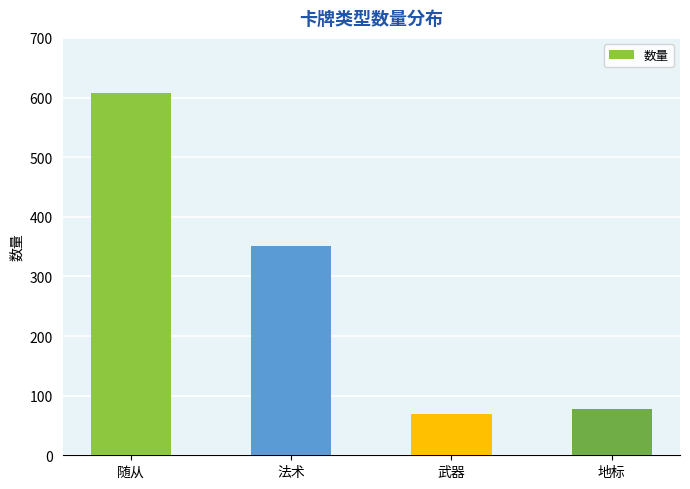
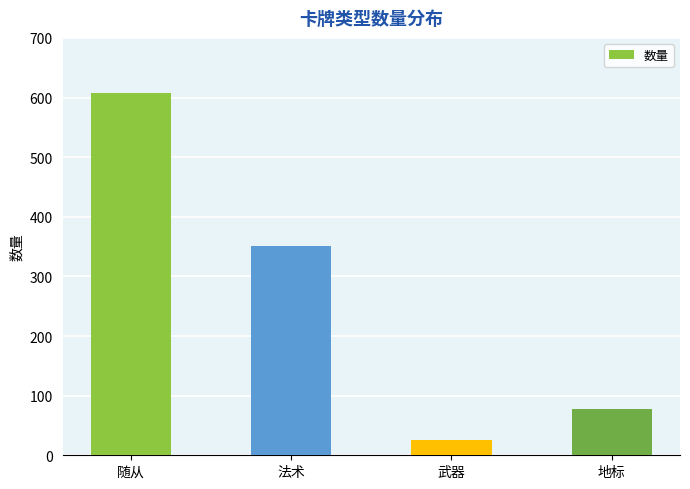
  {
    "随从": 610,
    "法术": 350,
-   "武器": 70,
+   "武器": 30,
    "地标": 80
  }
